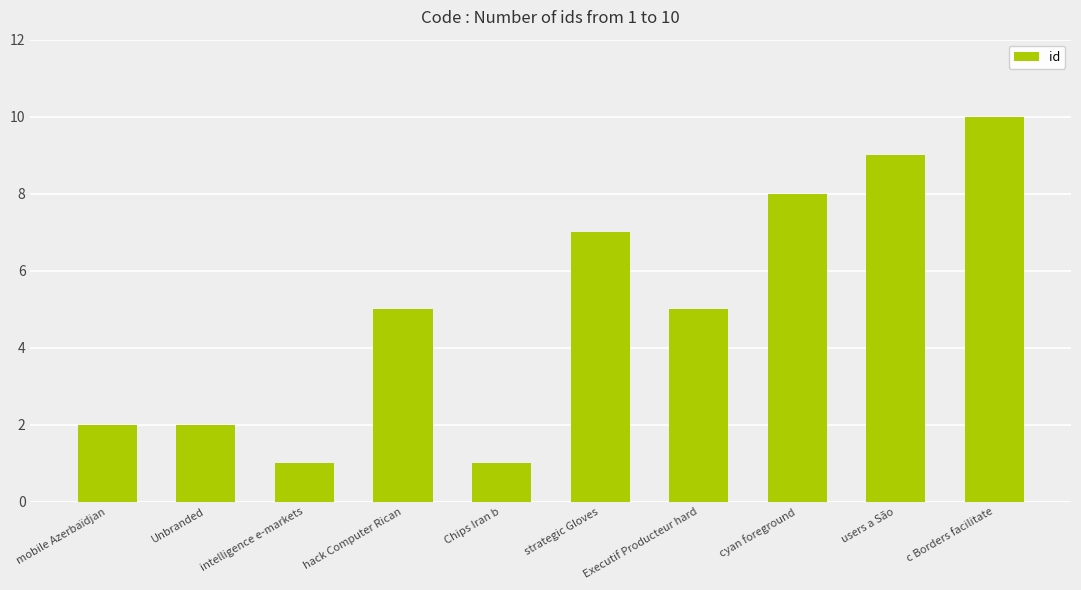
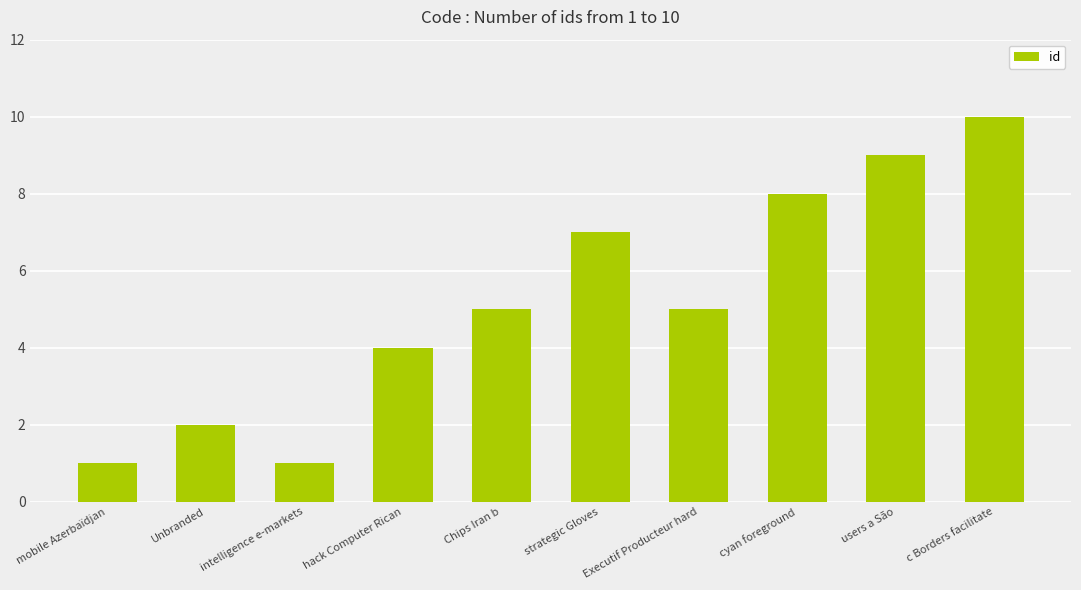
  {
-   "mobile Azerbaïdjan": 2,
+   "mobile Azerbaïdjan": 1,
    "Unbranded": 2,
    "intelligence e-markets": 1,
-   "hack Computer Rican": 5,
-   "Chips Iran b": 1,
+   "hack Computer Rican": 4,
+   "Chips Iran b": 5,
    "strategic Gloves": 7,
    "Executif Producteur hard": 5,
    "cyan foreground": 8,
    "users a São": 9,
    "c Borders facilitate": 10
  }
